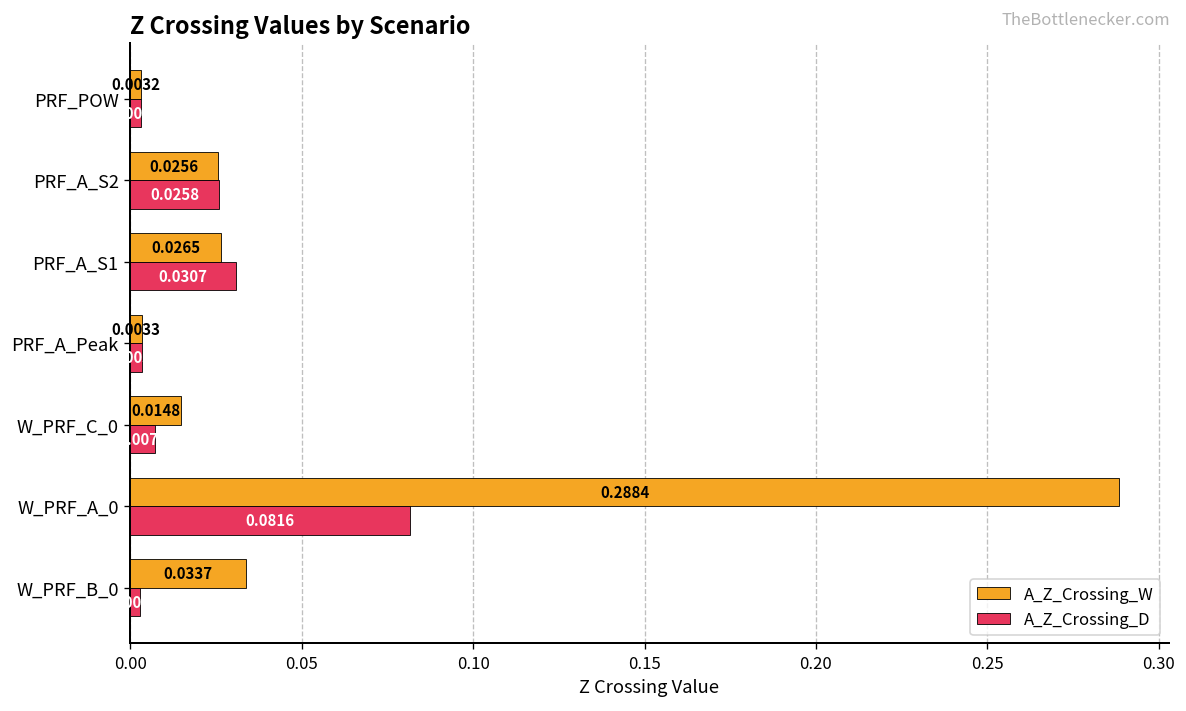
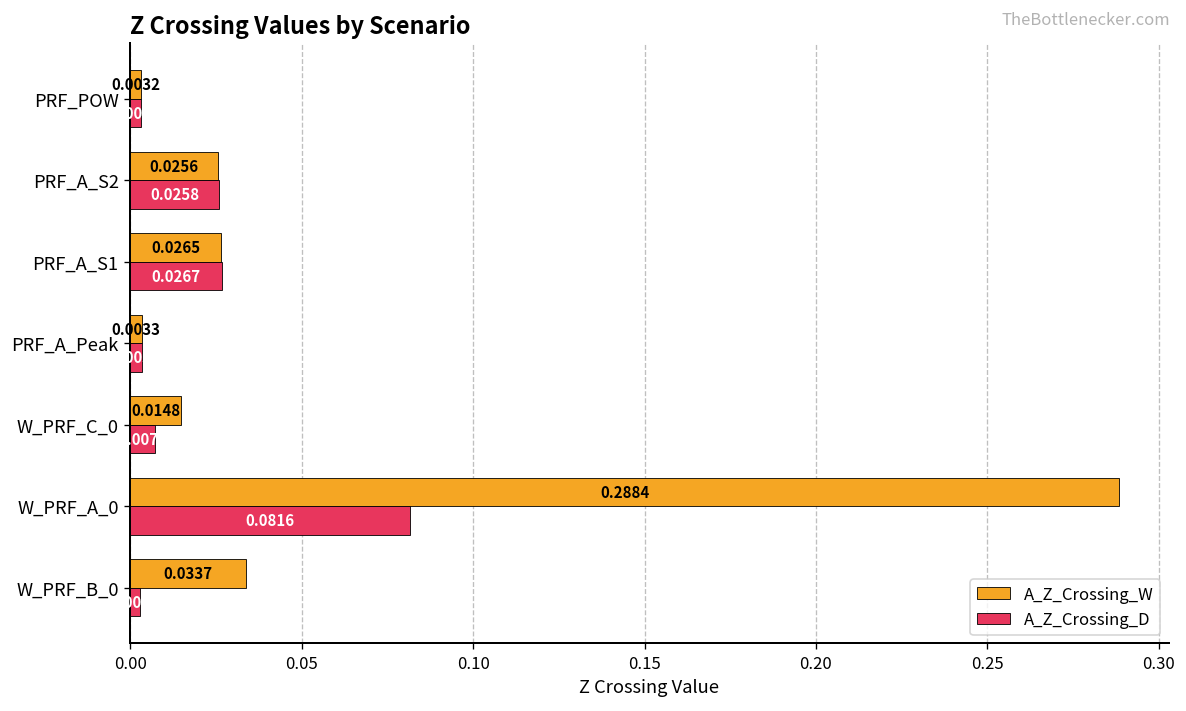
  {
    "A_Z_Crossing_W": {
      "PRF_POW": 0.0032,
      "PRF_A_S2": 0.0256,
      "PRF_A_S1": 0.0265,
      "PRF_A_Peak": 0.0033,
      "W_PRF_C_0": 0.0148,
      "W_PRF_A_0": 0.2884,
      "W_PRF_B_0": 0.0337
    },
    "A_Z_Crossing_D": {
      "PRF_A_S2": 0.0258,
-     "PRF_A_S1": 0.0307,
+     "PRF_A_S1": 0.0267,
      "W_PRF_A_0": 0.0816
    }
  }
